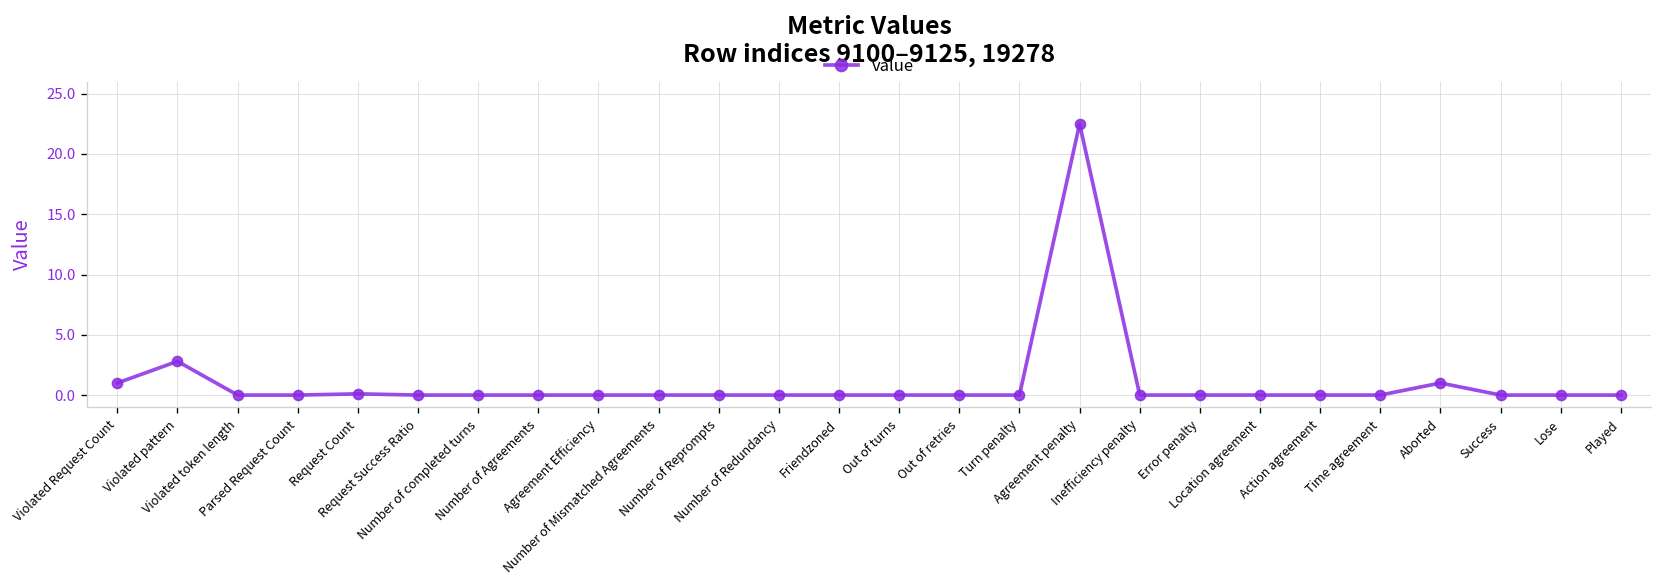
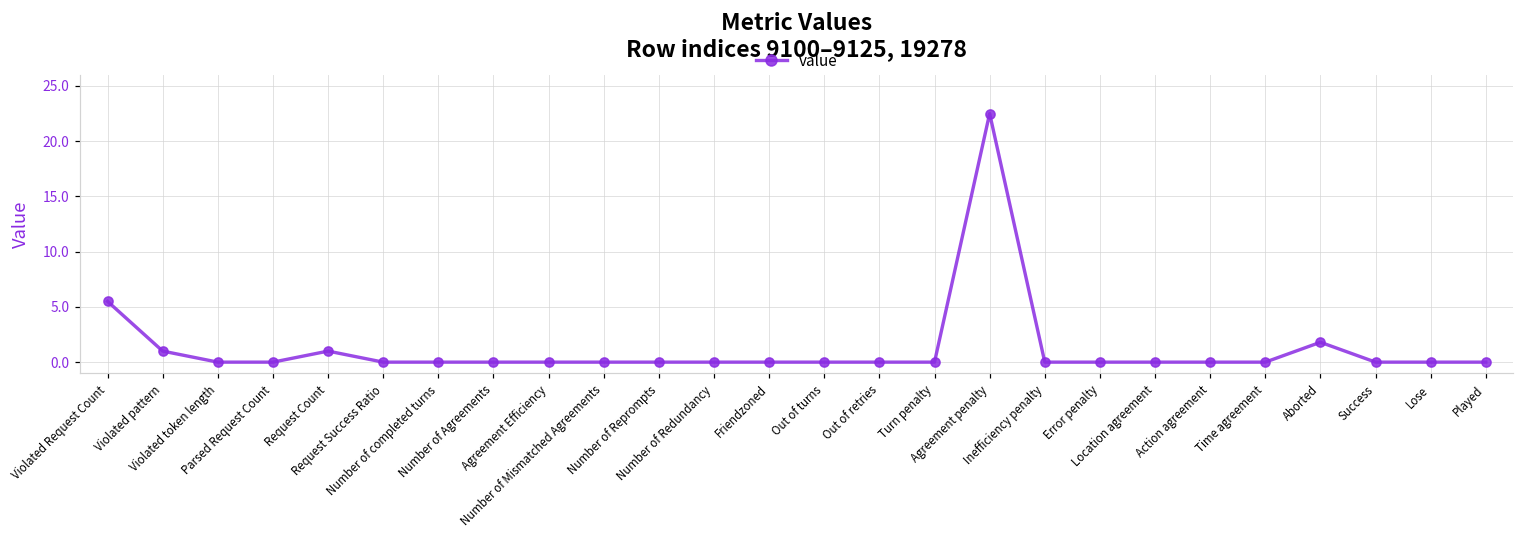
  {
-   "Violated Request Count": 1.0,
-   "Violated pattern": 2.8,
+   "Violated Request Count": 5.5,
+   "Violated pattern": 1.0,
    "Violated token length": 0.0,
    "Parsed Request Count": 0.0,
-   "Request Count": 0.1,
+   "Request Count": 1.0,
    "Request Success Ratio": 0.0,
    "Number of completed turns": 0.0,
    "Number of Agreements": 0.0,
    "Agreement Efficiency": 0.0,
    "Number of Mismatched Agreements": 0.0,
    "Number of Reprompts": 0.0,
    "Number of Redundancy": 0.0,
    "Friendzoned": 0.0,
    "Out of turns": 0.0,
    "Out of retries": 0.0,
    "Turn penalty": 0.0,
    "Agreement penalty": 22.5,
    "Inefficiency penalty": 0.0,
    "Error penalty": 0.0,
    "Location agreement": 0.0,
    "Action agreement": 0.0,
    "Time agreement": 0.0,
-   "Aborted": 1.0,
+   "Aborted": 1.8,
    "Success": 0.0,
    "Lose": 0.0,
    "Played": 0.0
  }
